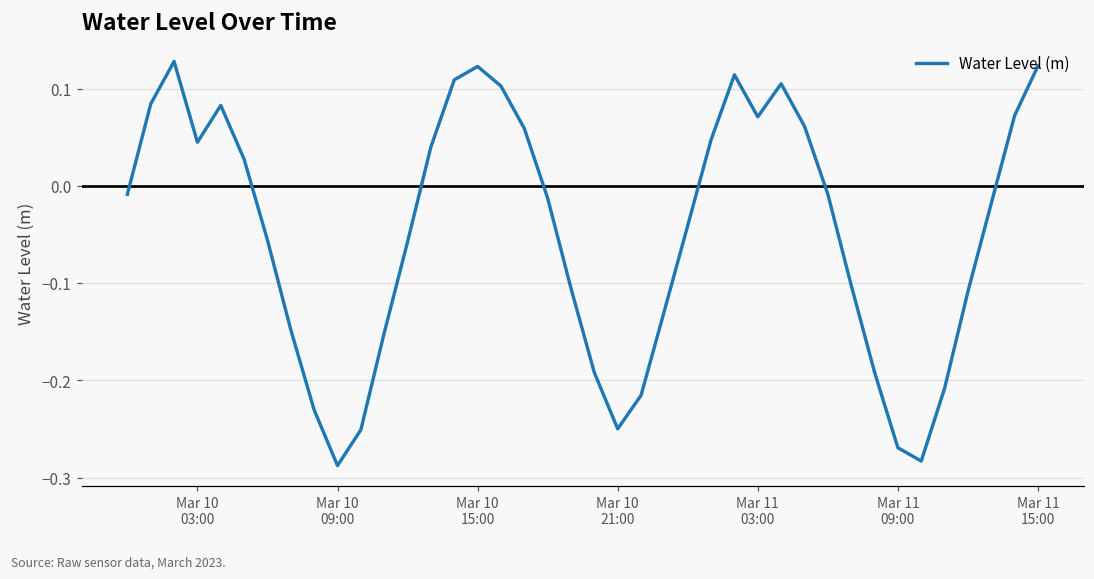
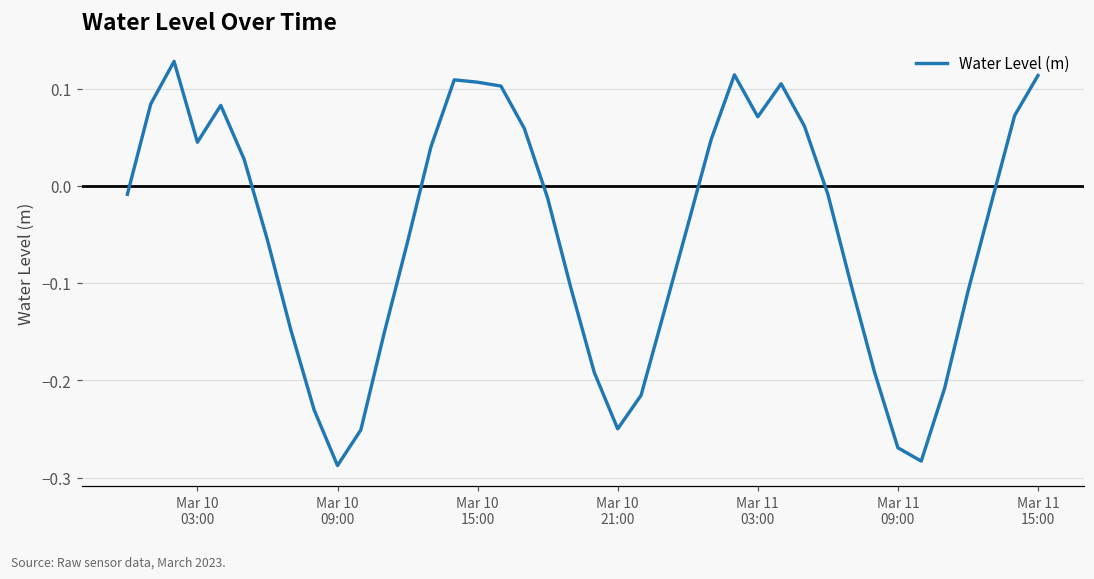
  {
    "Mar 10 03:00": 0.05,
    "Mar 10 09:00": -0.29,
-   "Mar 10 15:00": 0.12,
+   "Mar 10 15:00": 0.11,
    "Mar 10 21:00": -0.25,
    "Mar 11 03:00": 0.07,
    "Mar 11 09:00": -0.27,
-   "Mar 11 15:00": 0.12
+   "Mar 11 15:00": 0.11
  }
